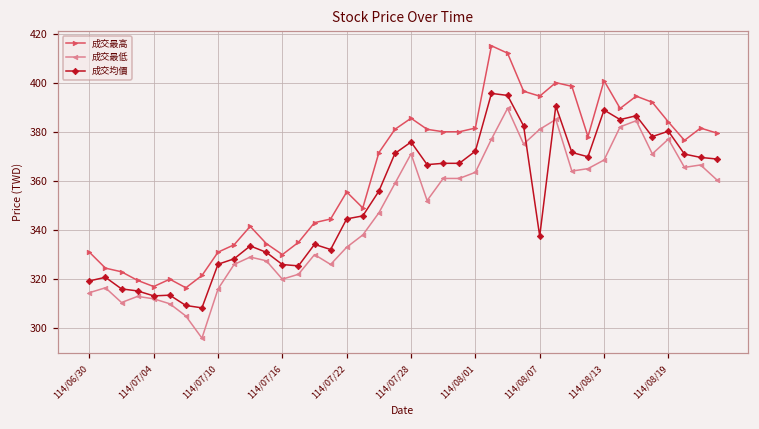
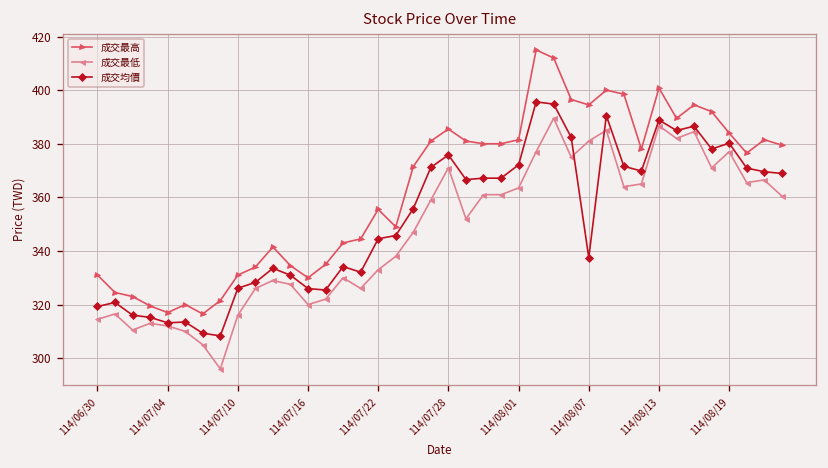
  {
    "成交最高": {
      "114/06/30": 331,
      "114/07/04": 317,
      "114/07/10": 331,
      "114/07/16": 330,
      "114/07/22": 356,
      "114/07/28": 386,
      "114/08/01": 382,
      "114/08/07": 395,
      "114/08/13": 401,
      "114/08/19": 384
    },
    "成交最低": {
      "114/06/30": 315,
      "114/07/04": 312,
      "114/07/10": 316,
      "114/07/16": 320,
      "114/07/22": 333,
      "114/07/28": 371,
      "114/08/01": 364,
      "114/08/07": 381,
-     "114/08/13": 369,
+     "114/08/13": 387,
      "114/08/19": 377
    },
    "成交均價": {
      "114/06/30": 319,
      "114/07/04": 313,
      "114/07/10": 326,
      "114/07/16": 326,
      "114/07/22": 345,
      "114/07/28": 376,
      "114/08/01": 372,
      "114/08/07": 338,
      "114/08/13": 389,
      "114/08/19": 380
    }
  }
